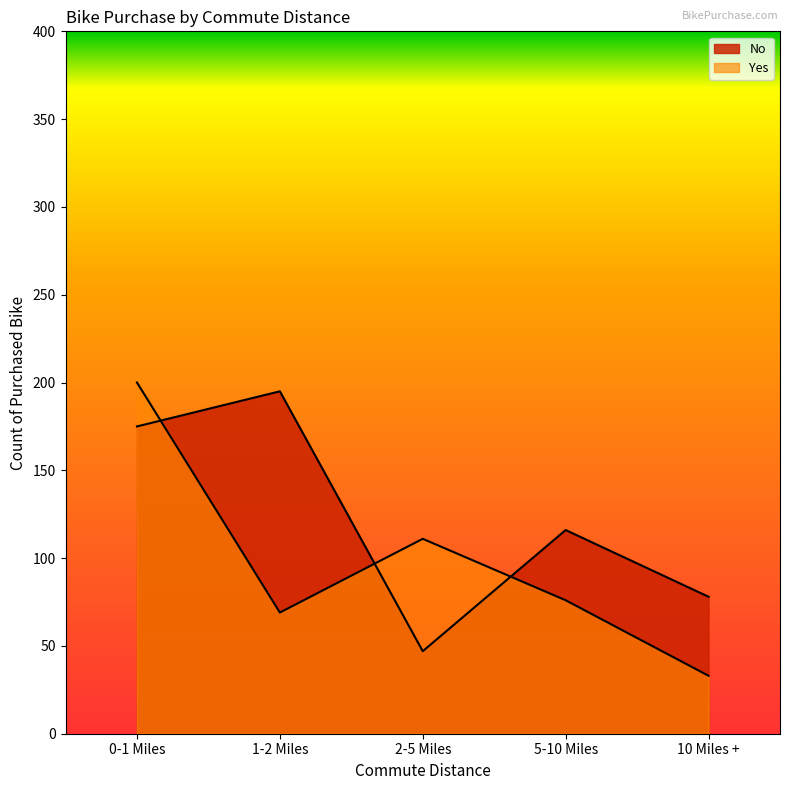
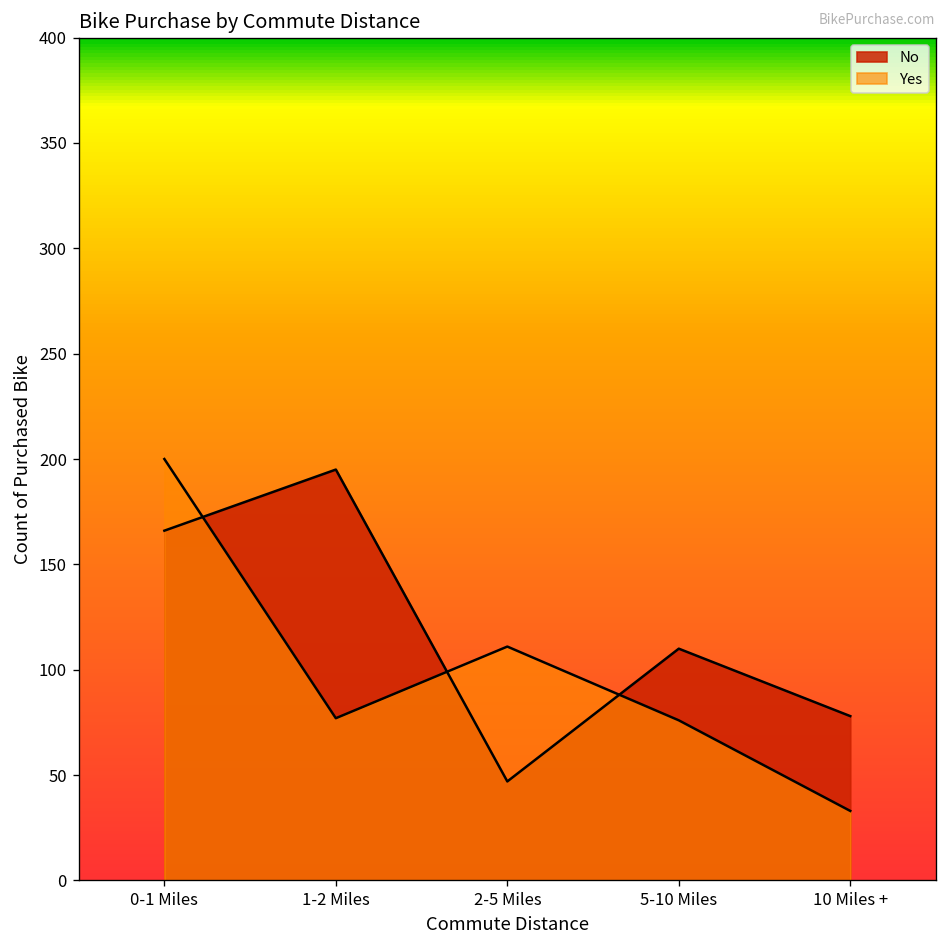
  {
    "No": {
-     "0-1 Miles": 175,
+     "0-1 Miles": 166,
      "1-2 Miles": 195,
      "2-5 Miles": 47,
-     "5-10 Miles": 116,
+     "5-10 Miles": 110,
      "10 Miles +": 78
    },
    "Yes": {
      "0-1 Miles": 200,
-     "1-2 Miles": 69,
+     "1-2 Miles": 77,
      "2-5 Miles": 111,
      "5-10 Miles": 76,
      "10 Miles +": 33
    }
  }
